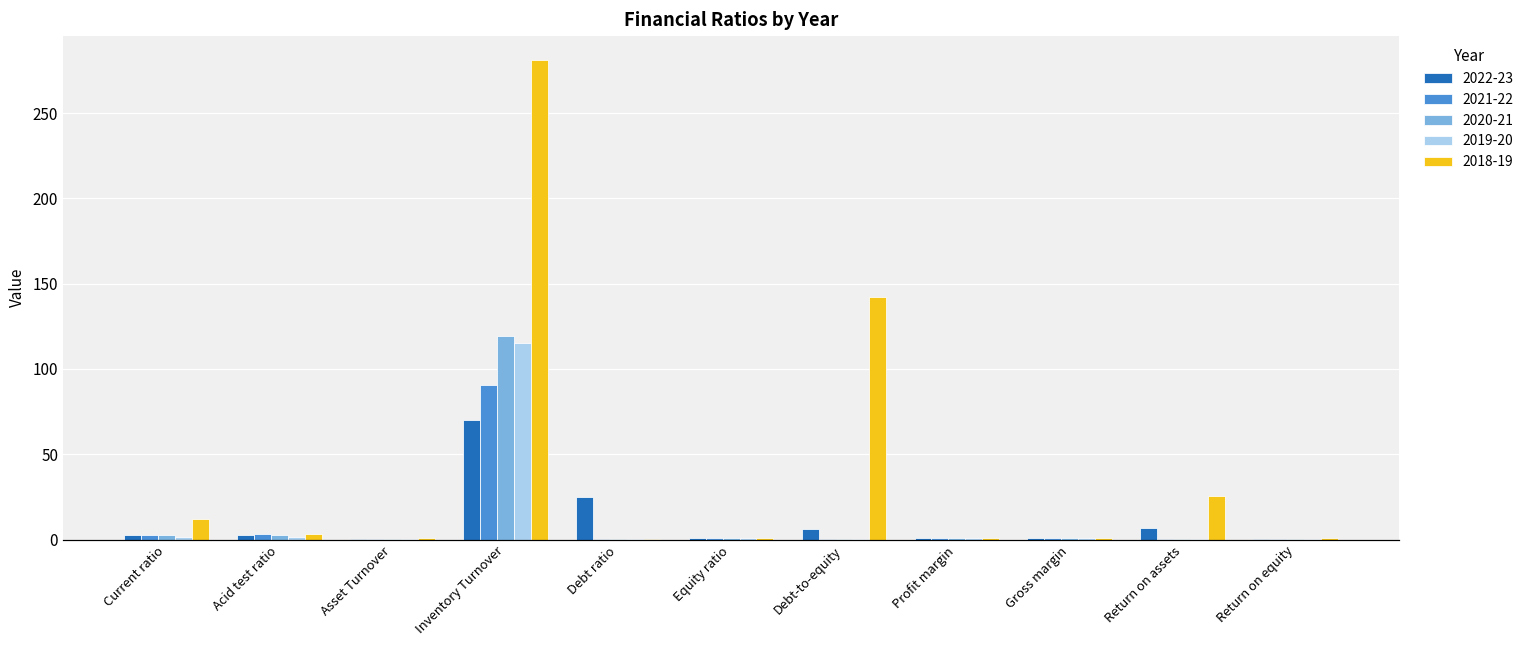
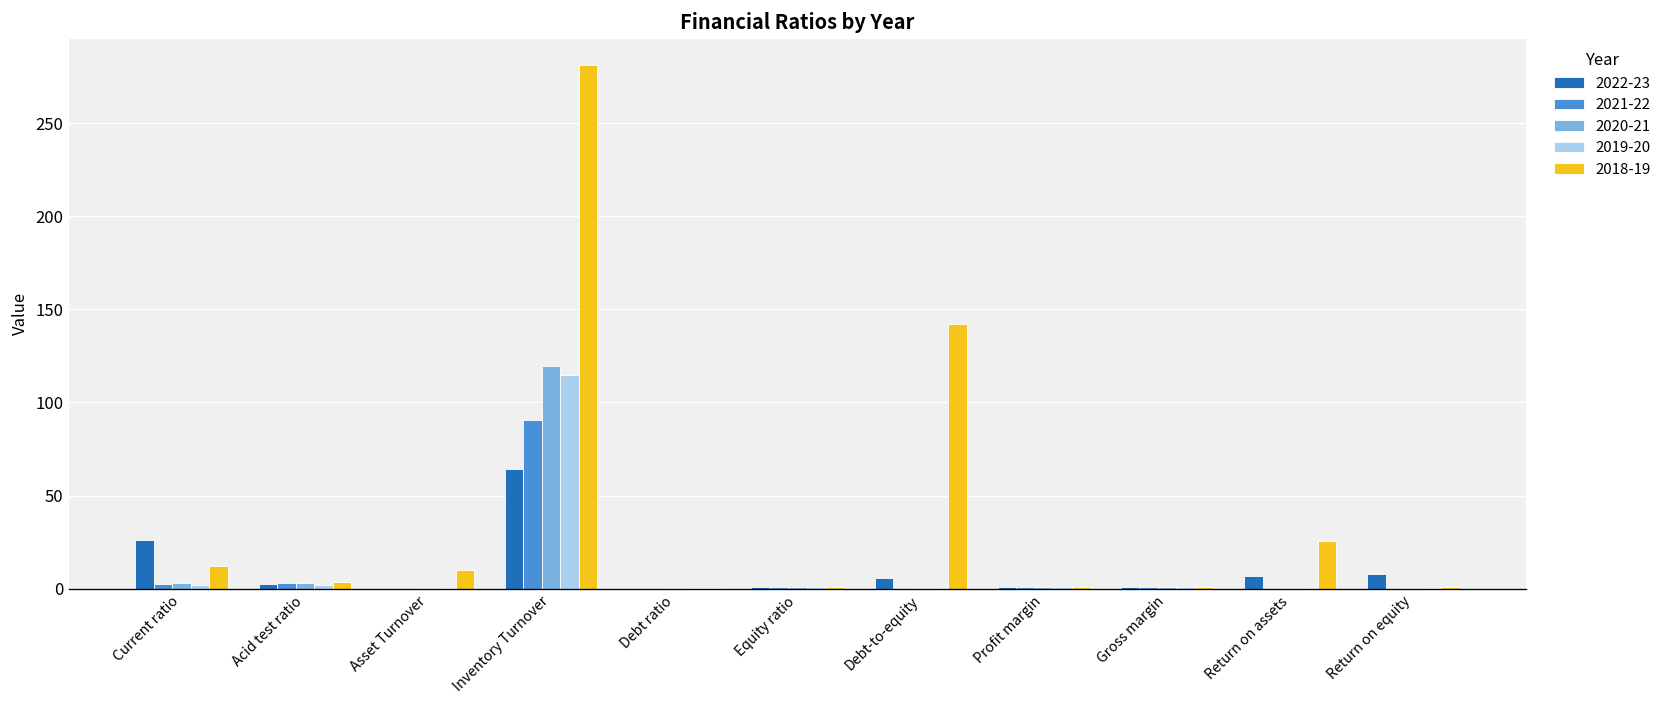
  {
    "2022-23": {
-     "Current ratio": 3,
+     "Current ratio": 26,
      "Acid test ratio": 3,
-     "Inventory Turnover": 70,
-     "Debt ratio": 25,
+     "Inventory Turnover": 64,
+     "Debt ratio": 0,
      "Debt-to-equity": 6,
      "Return on assets": 7,
-     "Return on equity": 0
+     "Return on equity": 8
    },
    "2018-19": {
      "Current ratio": 12,
      "Acid test ratio": 3,
-     "Asset Turnover": 1,
+     "Asset Turnover": 10,
      "Inventory Turnover": 281,
      "Debt-to-equity": 142,
      "Return on assets": 25
    }
  }
